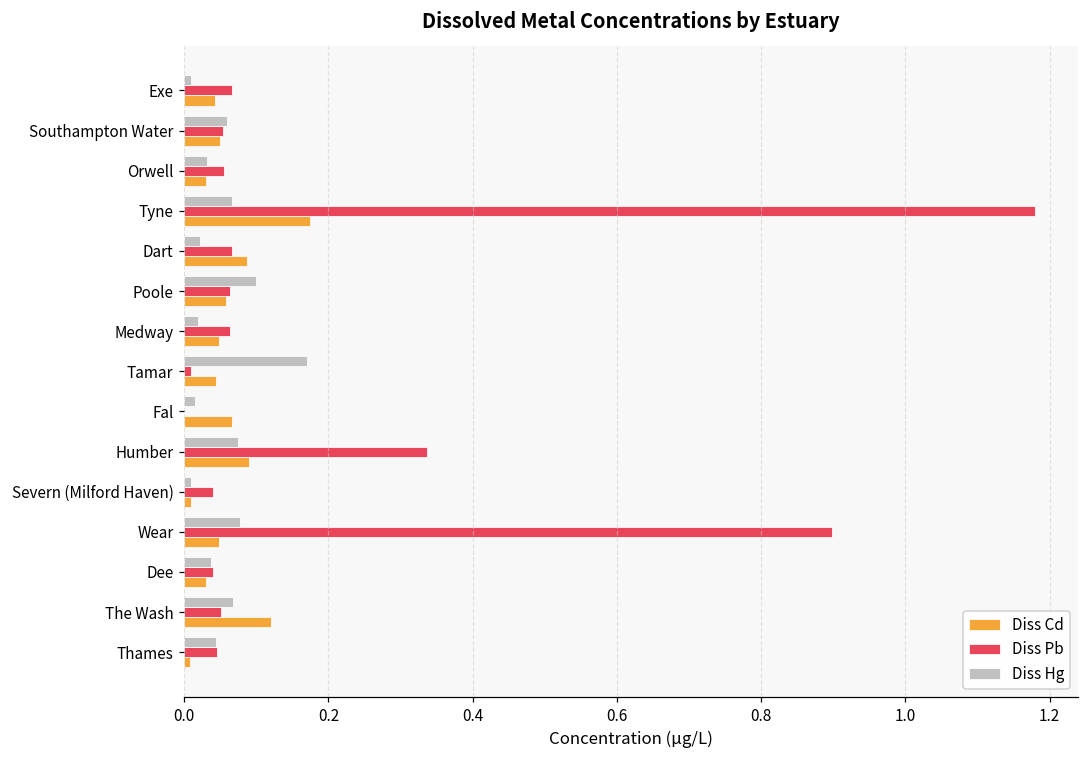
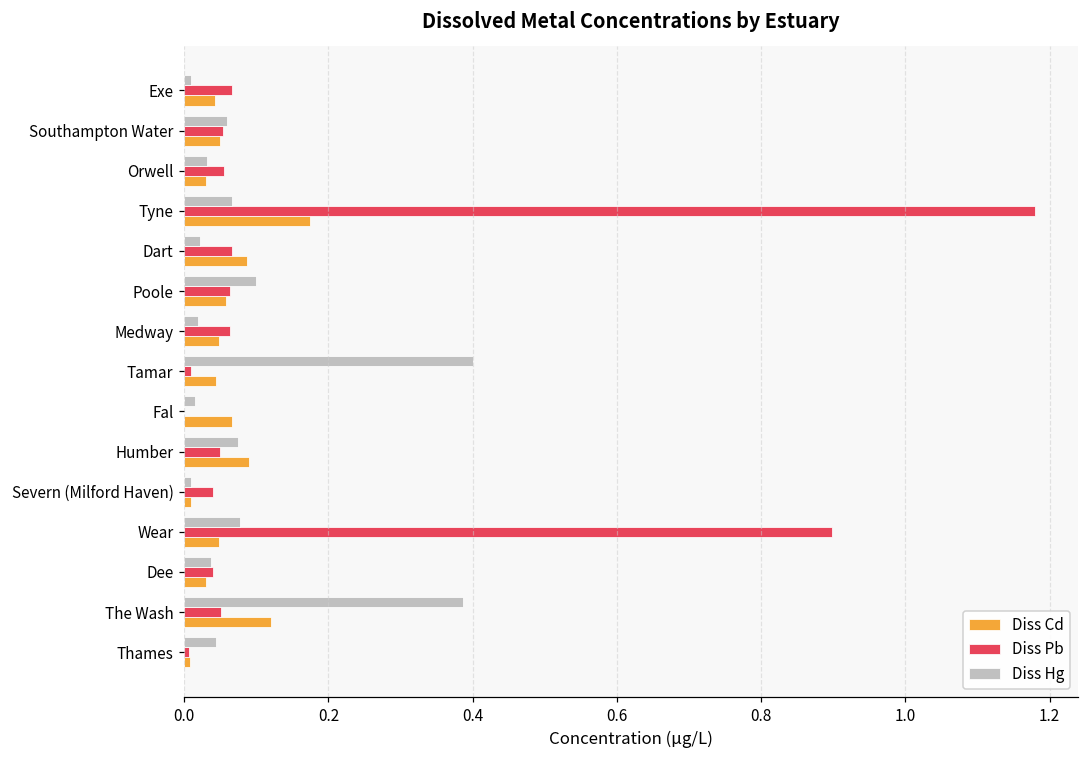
  {
    "Diss Cd": {
      "Exe": 0.04,
      "Southampton Water": 0.05,
      "Orwell": 0.03,
      "Tyne": 0.18,
      "Dart": 0.09,
      "Poole": 0.06,
      "Medway": 0.05,
      "Tamar": 0.04,
      "Fal": 0.07,
      "Humber": 0.09,
      "Severn (Milford Haven)": 0.01,
      "Wear": 0.05,
      "Dee": 0.03,
      "The Wash": 0.12,
      "Thames": 0.01
    },
    "Diss Pb": {
      "Exe": 0.07,
      "Southampton Water": 0.05,
      "Orwell": 0.06,
      "Tyne": 1.18,
      "Dart": 0.07,
      "Poole": 0.06,
      "Medway": 0.06,
      "Tamar": 0.01,
      "Fal": 0.00,
-     "Humber": 0.34,
+     "Humber": 0.05,
      "Severn (Milford Haven)": 0.04,
      "Wear": 0.90,
      "Dee": 0.04,
      "The Wash": 0.05,
-     "Thames": 0.05
+     "Thames": 0.01
    },
    "Diss Hg": {
      "Exe": 0.01,
      "Southampton Water": 0.06,
      "Orwell": 0.03,
      "Tyne": 0.07,
      "Dart": 0.02,
      "Poole": 0.10,
      "Medway": 0.02,
-     "Tamar": 0.17,
+     "Tamar": 0.40,
      "Fal": 0.02,
      "Humber": 0.07,
      "Severn (Milford Haven)": 0.01,
      "Wear": 0.08,
      "Dee": 0.04,
-     "The Wash": 0.07,
+     "The Wash": 0.39,
      "Thames": 0.04
    }
  }
